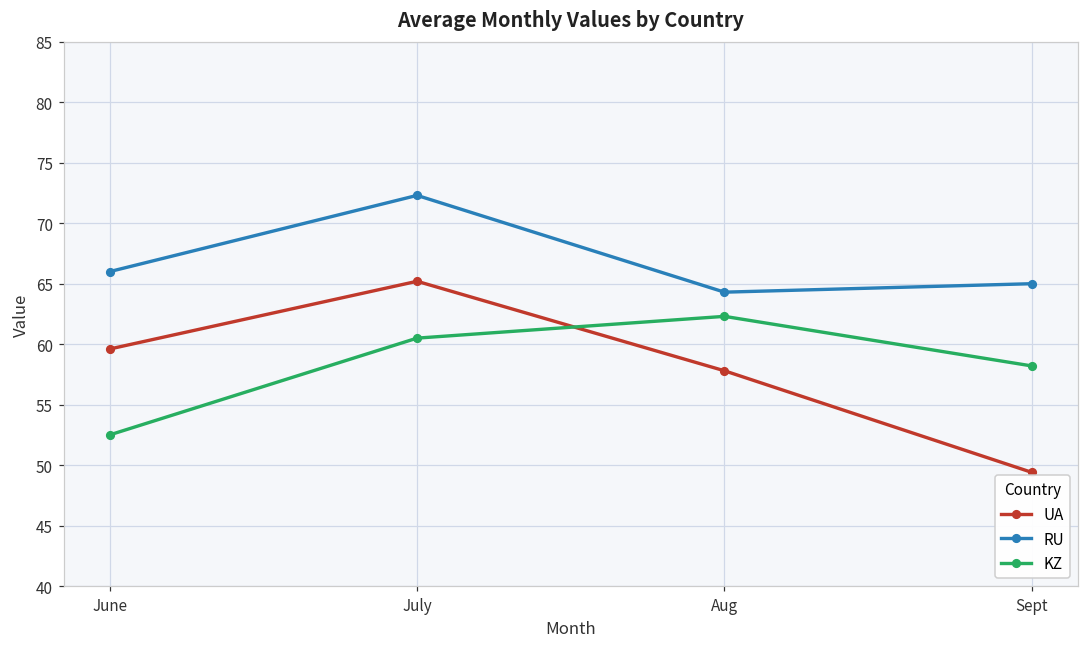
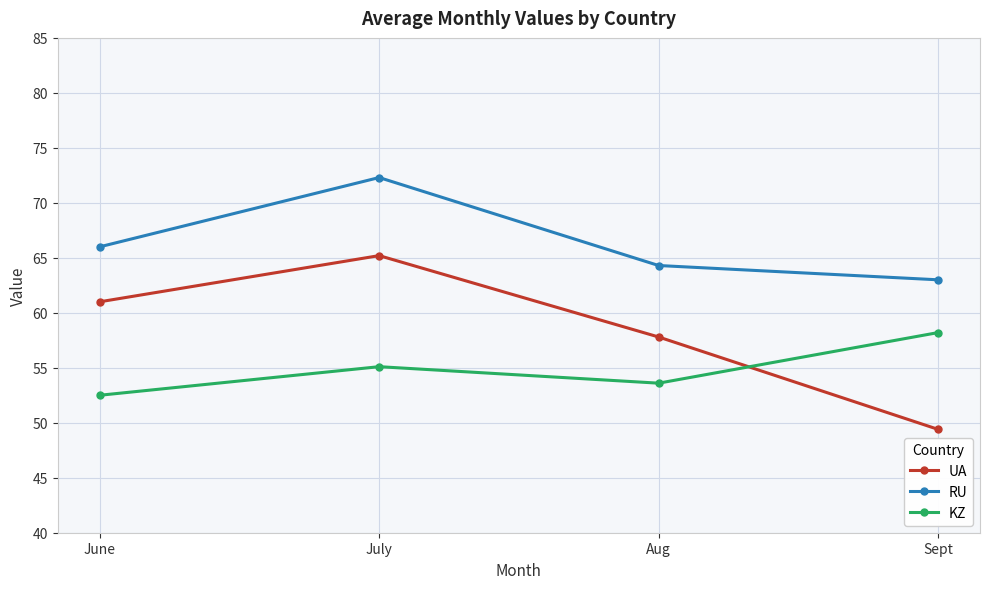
  {
    "UA": {
-     "June": 59.6,
+     "June": 61.0,
      "July": 65.2,
      "Aug": 57.8,
      "Sept": 49.4
    },
    "RU": {
      "June": 66,
      "July": 72.3,
      "Aug": 64.3,
-     "Sept": 65
+     "Sept": 63
    },
    "KZ": {
      "June": 52.5,
-     "July": 60.5,
-     "Aug": 62.3,
+     "July": 55.1,
+     "Aug": 53.6,
      "Sept": 58.2
    }
  }
